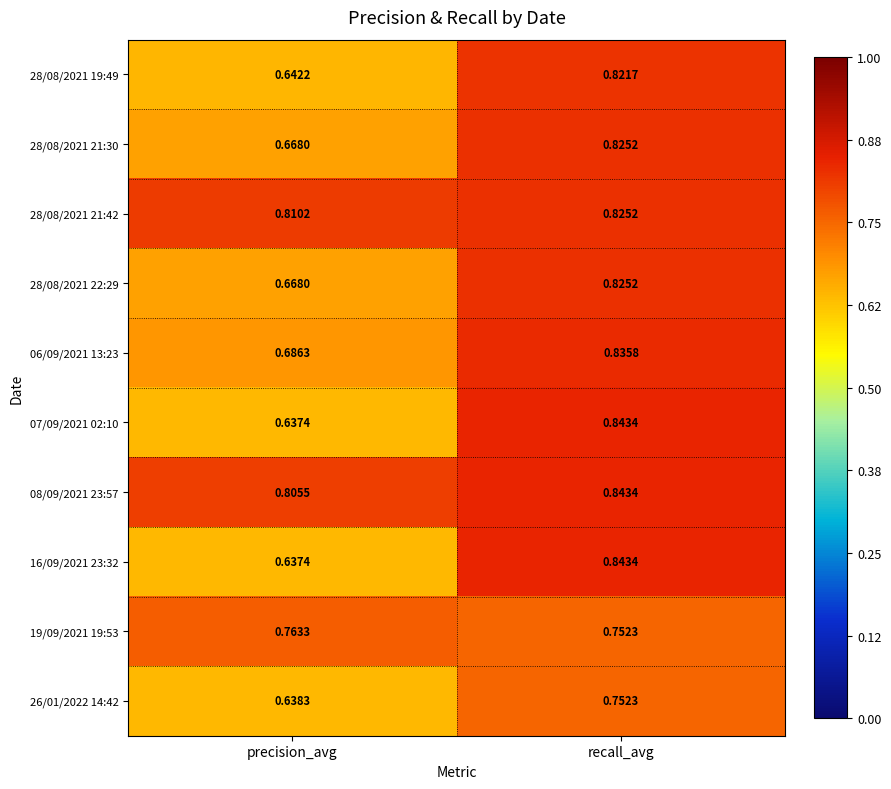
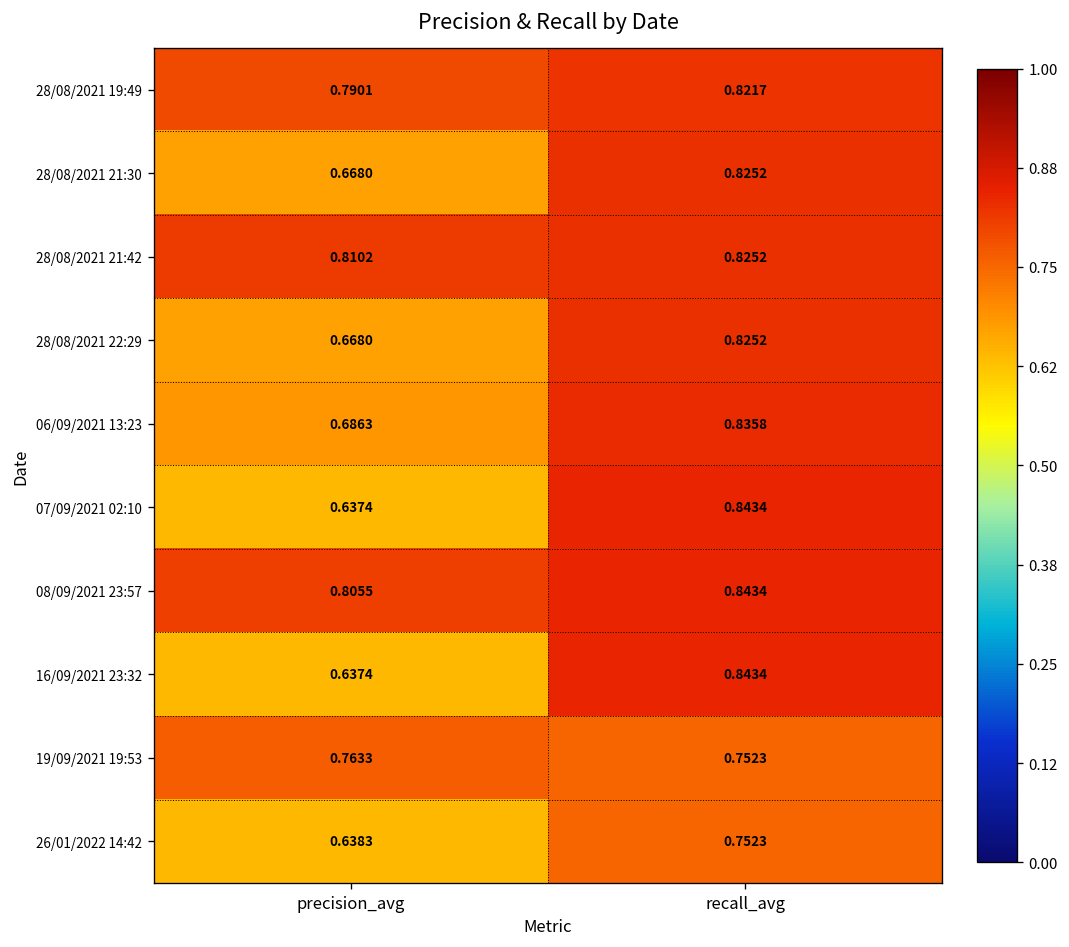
  {
    "28/08/2021 19:49": {
-     "precision_avg": 0.6422,
+     "precision_avg": 0.7901,
      "recall_avg": 0.8217
    },
    "28/08/2021 21:30": {
      "precision_avg": 0.6680,
      "recall_avg": 0.8252
    },
    "28/08/2021 21:42": {
      "precision_avg": 0.8102,
      "recall_avg": 0.8252
    },
    "28/08/2021 22:29": {
      "precision_avg": 0.6680,
      "recall_avg": 0.8252
    },
    "06/09/2021 13:23": {
      "precision_avg": 0.6863,
      "recall_avg": 0.8358
    },
    "07/09/2021 02:10": {
      "precision_avg": 0.6374,
      "recall_avg": 0.8434
    },
    "08/09/2021 23:57": {
      "precision_avg": 0.8055,
      "recall_avg": 0.8434
    },
    "16/09/2021 23:32": {
      "precision_avg": 0.6374,
      "recall_avg": 0.8434
    },
    "19/09/2021 19:53": {
      "precision_avg": 0.7633,
      "recall_avg": 0.7523
    },
    "26/01/2022 14:42": {
      "precision_avg": 0.6383,
      "recall_avg": 0.7523
    }
  }
